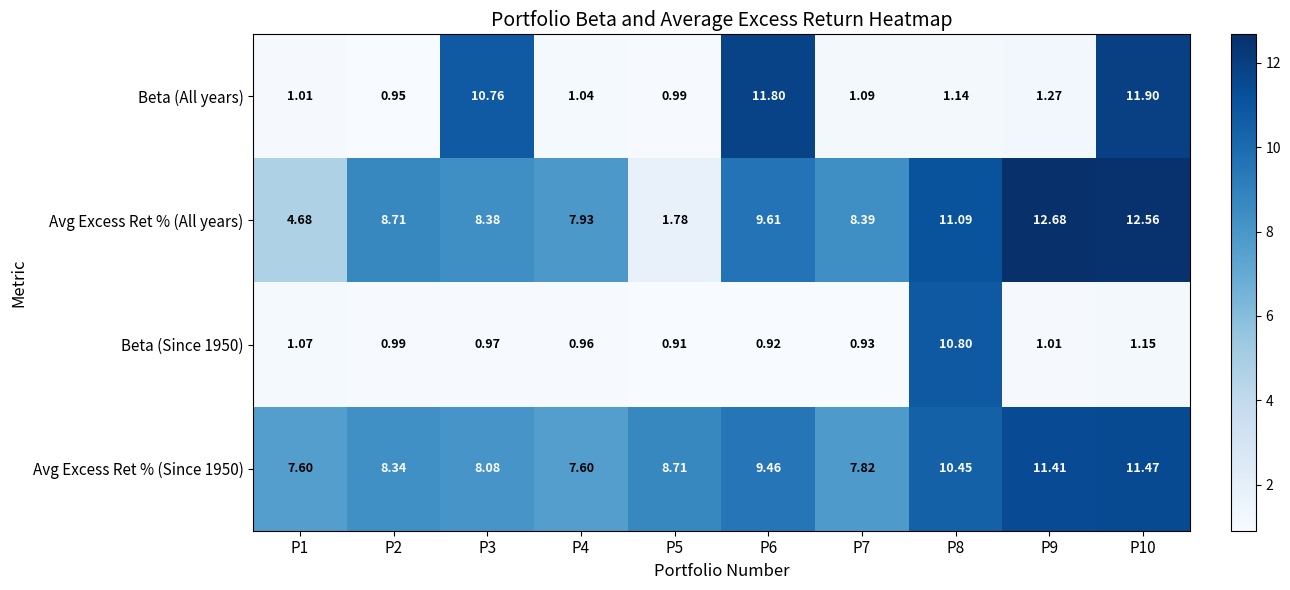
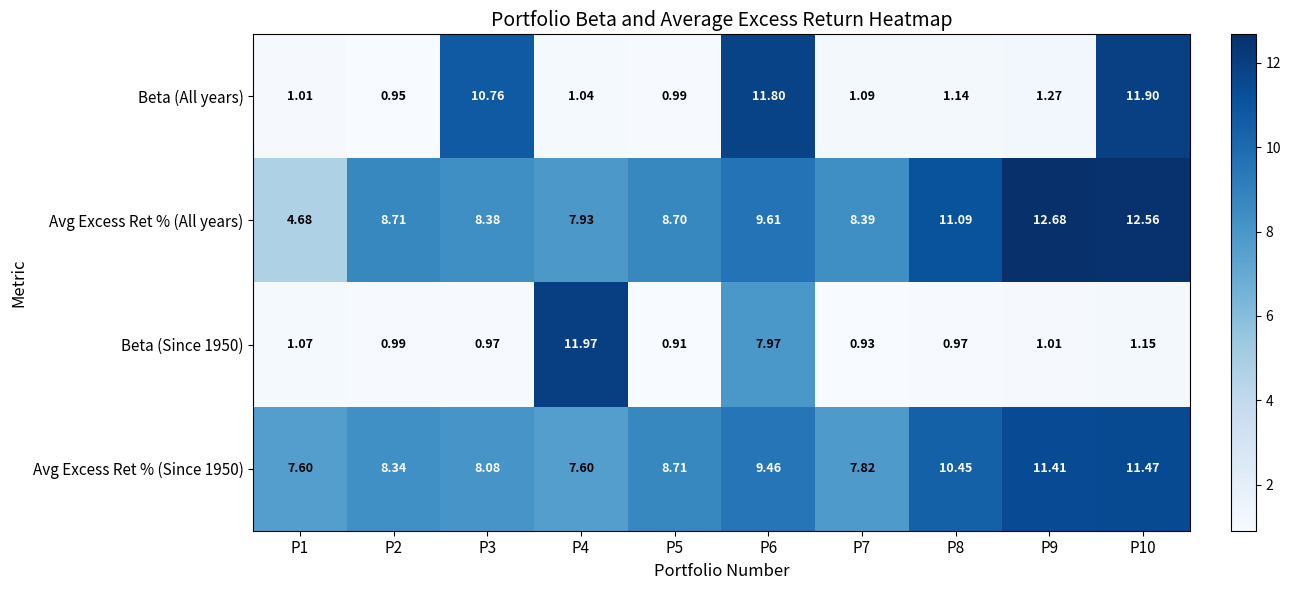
  {
    "Beta (All years)": {
      "P1": 1.01,
      "P2": 0.95,
      "P3": 10.76,
      "P4": 1.04,
      "P5": 0.99,
      "P6": 11.80,
      "P7": 1.09,
      "P8": 1.14,
      "P9": 1.27,
      "P10": 11.90
    },
    "Avg Excess Ret % (All years)": {
      "P1": 4.68,
      "P2": 8.71,
      "P3": 8.38,
      "P4": 7.93,
-     "P5": 1.78,
+     "P5": 8.70,
      "P6": 9.61,
      "P7": 8.39,
      "P8": 11.09,
      "P9": 12.68,
      "P10": 12.56
    },
    "Beta (Since 1950)": {
      "P1": 1.07,
      "P2": 0.99,
      "P3": 0.97,
-     "P4": 0.96,
+     "P4": 11.97,
      "P5": 0.91,
-     "P6": 0.92,
+     "P6": 7.97,
      "P7": 0.93,
-     "P8": 10.80,
+     "P8": 0.97,
      "P9": 1.01,
      "P10": 1.15
    },
    "Avg Excess Ret % (Since 1950)": {
      "P1": 7.60,
      "P2": 8.34,
      "P3": 8.08,
      "P4": 7.60,
      "P5": 8.71,
      "P6": 9.46,
      "P7": 7.82,
      "P8": 10.45,
      "P9": 11.41,
      "P10": 11.47
    }
  }
